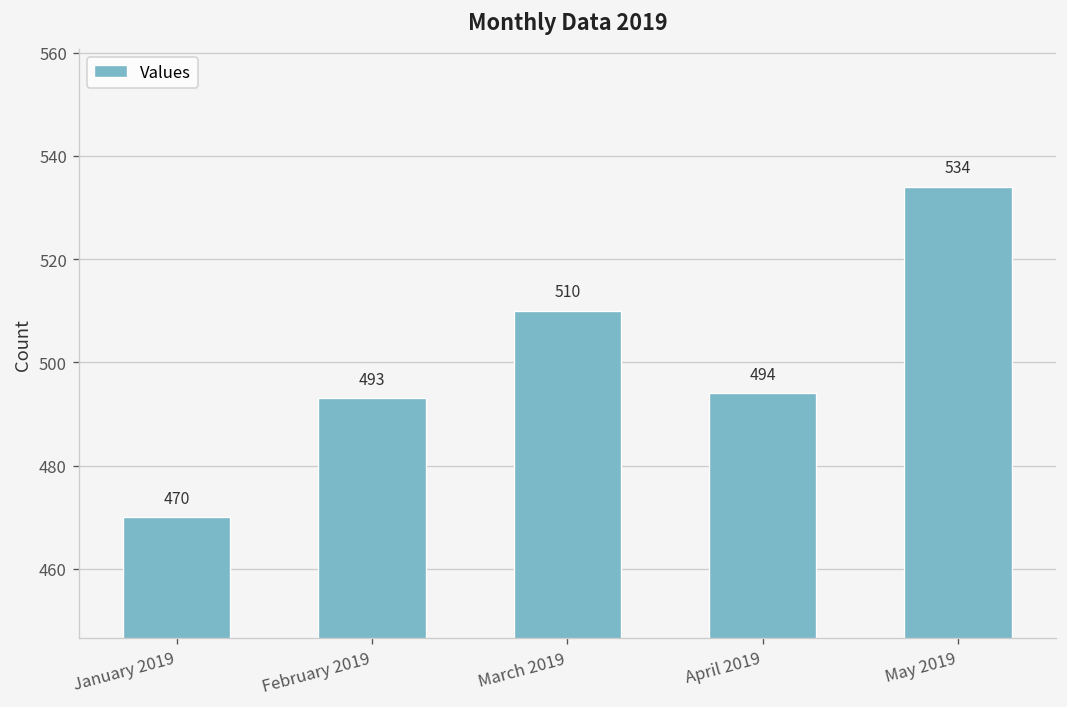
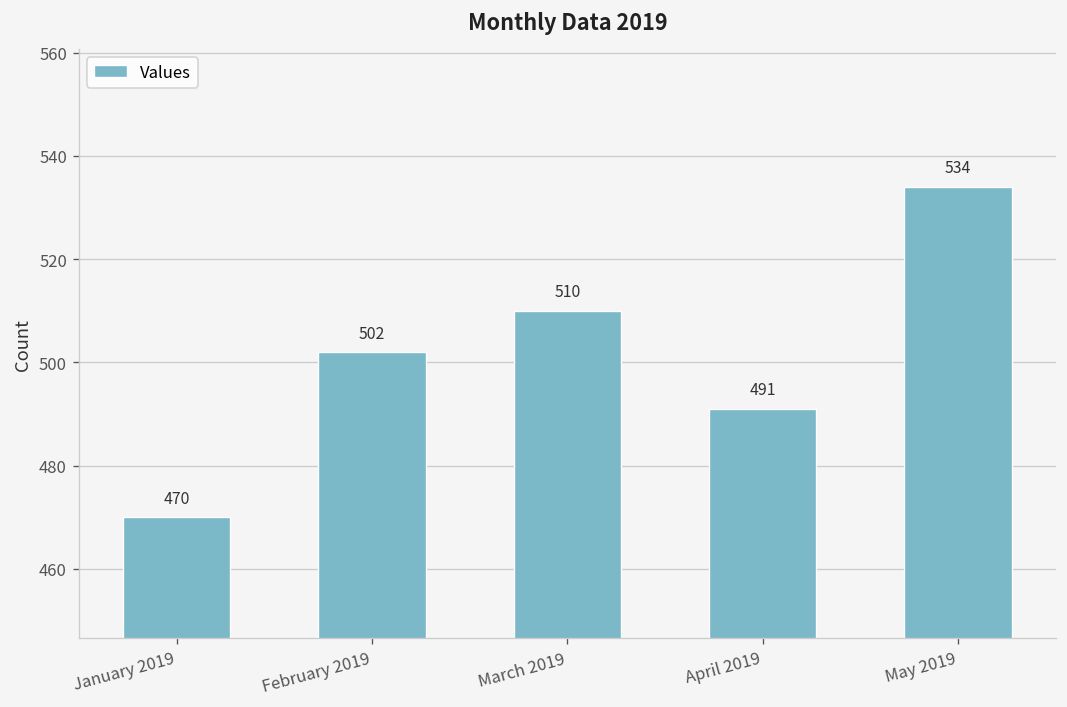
  {
    "January 2019": 470,
-   "February 2019": 493,
+   "February 2019": 502,
    "March 2019": 510,
-   "April 2019": 494,
+   "April 2019": 491,
    "May 2019": 534
  }
